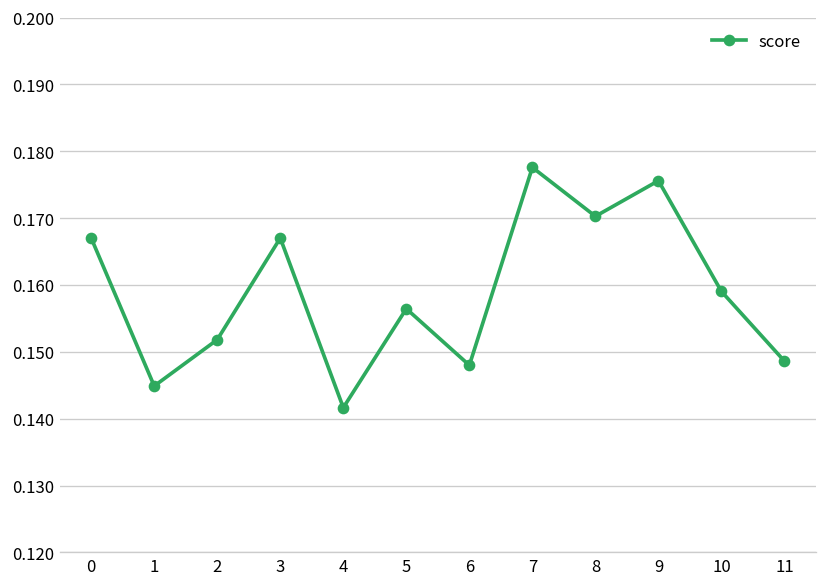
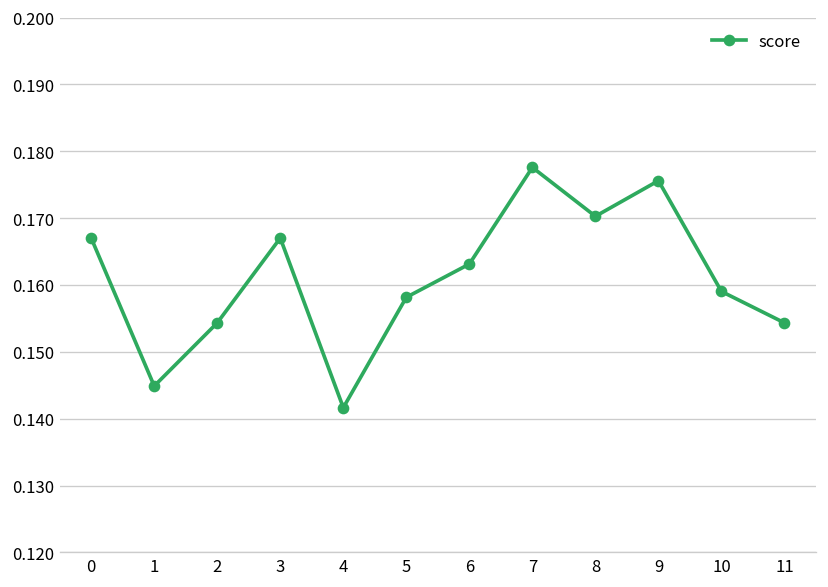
  {
    "0": 0.167,
    "1": 0.145,
-   "2": 0.152,
+   "2": 0.154,
    "3": 0.167,
    "4": 0.142,
-   "5": 0.156,
-   "6": 0.148,
+   "5": 0.158,
+   "6": 0.163,
    "7": 0.178,
    "8": 0.170,
    "9": 0.176,
    "10": 0.159,
-   "11": 0.149
+   "11": 0.154
  }
